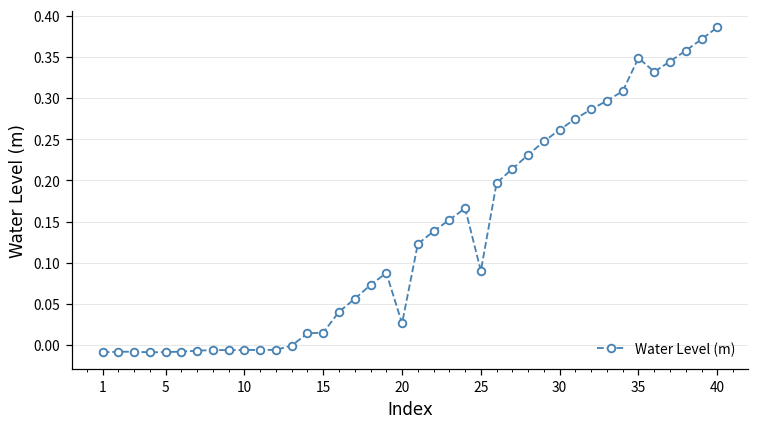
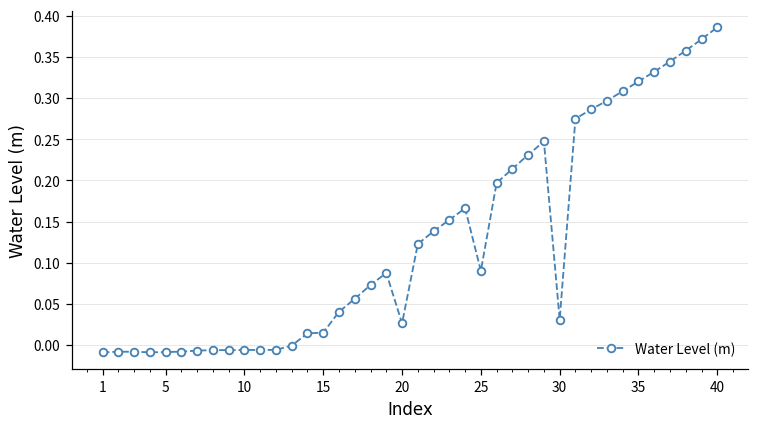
  {
    "1": -0.01,
    "5": -0.01,
    "10": -0.01,
    "15": 0.02,
    "20": 0.03,
    "25": 0.09,
-   "30": 0.26,
-   "35": 0.35,
+   "30": 0.03,
+   "35": 0.32,
    "40": 0.39
  }
